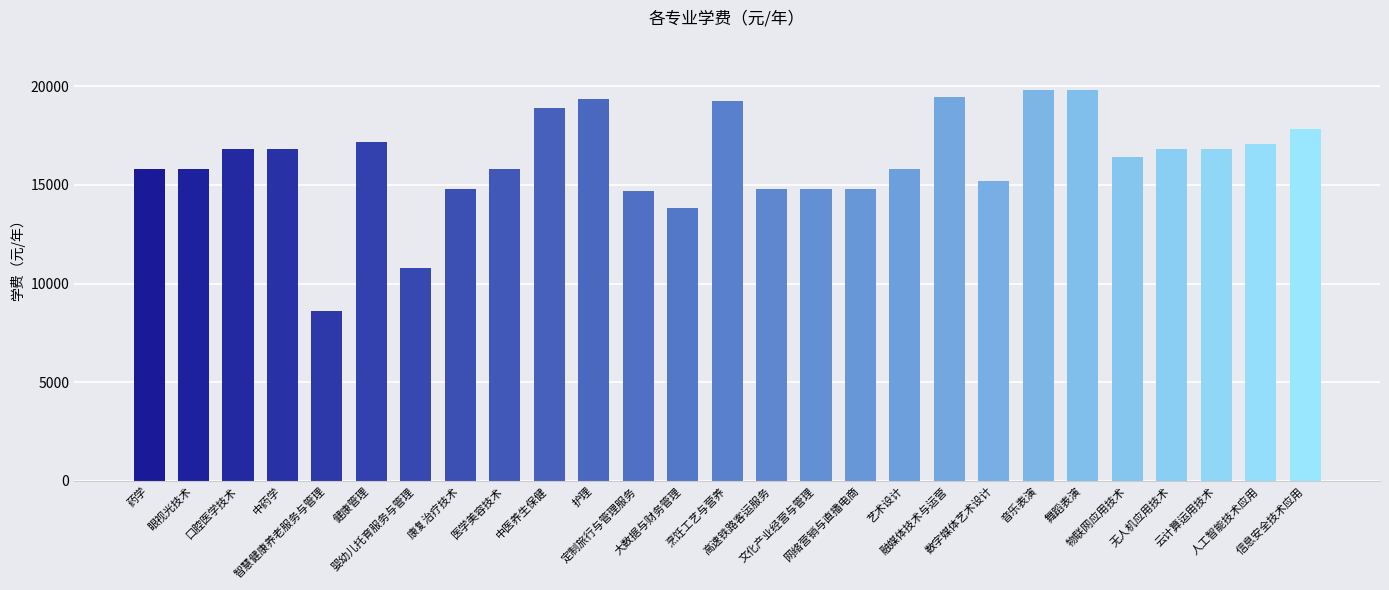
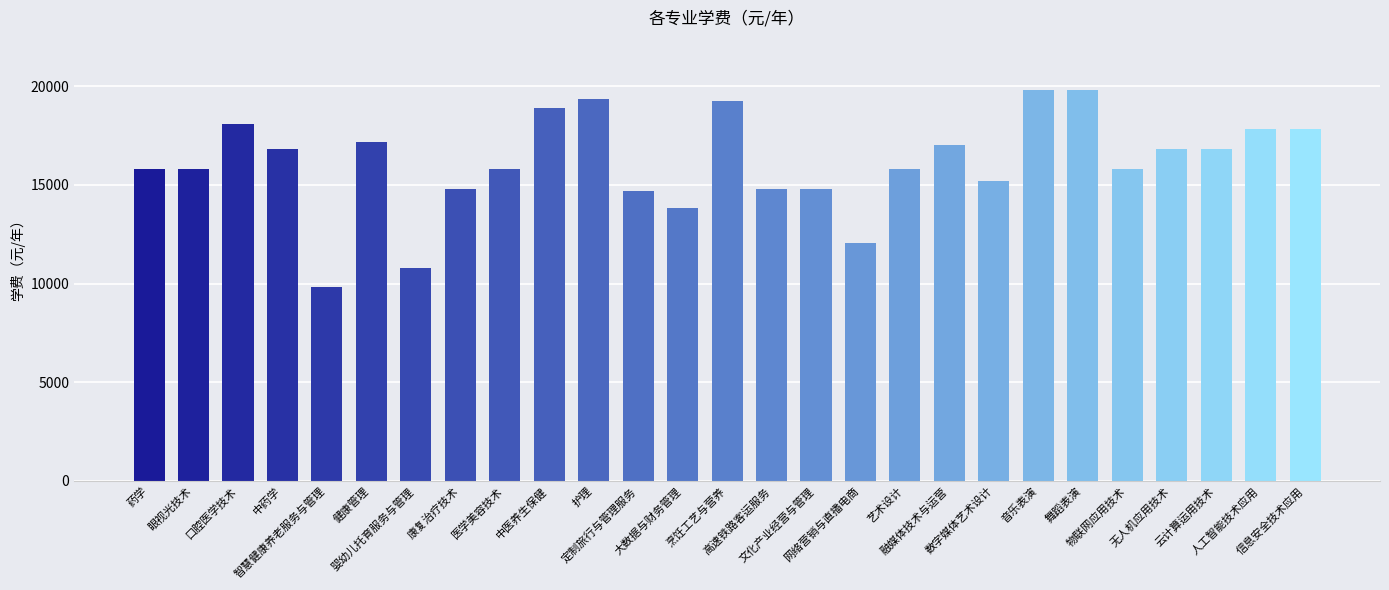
  {
    "药学": 15800,
    "眼视光技术": 15800,
-   "口腔医学技术": 16800,
+   "口腔医学技术": 18100,
    "中药学": 16800,
-   "智慧健康养老服务与管理": 8600,
+   "智慧健康养老服务与管理": 9800,
    "健康管理": 17200,
    "婴幼儿托育服务与管理": 10800,
    "康复治疗技术": 14800,
    "医学美容技术": 15800,
    "中医养生保健": 18900,
    "护理": 19300,
    "定制旅行与管理服务": 14700,
    "大数据与财务管理": 13800,
    "烹饪工艺与营养": 19200,
    "高速铁路客运服务": 14800,
    "文化产业经营与管理": 14800,
-   "网络营销与直播电商": 14800,
+   "网络营销与直播电商": 12000,
    "艺术设计": 15800,
-   "融媒体技术与运营": 19400,
+   "融媒体技术与运营": 17000,
    "数字媒体艺术设计": 15200,
    "音乐表演": 19800,
    "舞蹈表演": 19800,
-   "物联网应用技术": 16400,
+   "物联网应用技术": 15800,
    "无人机应用技术": 16800,
    "云计算运用技术": 16800,
-   "人工智能技术应用": 17100,
+   "人工智能技术应用": 17800,
    "信息安全技术应用": 17800
  }
